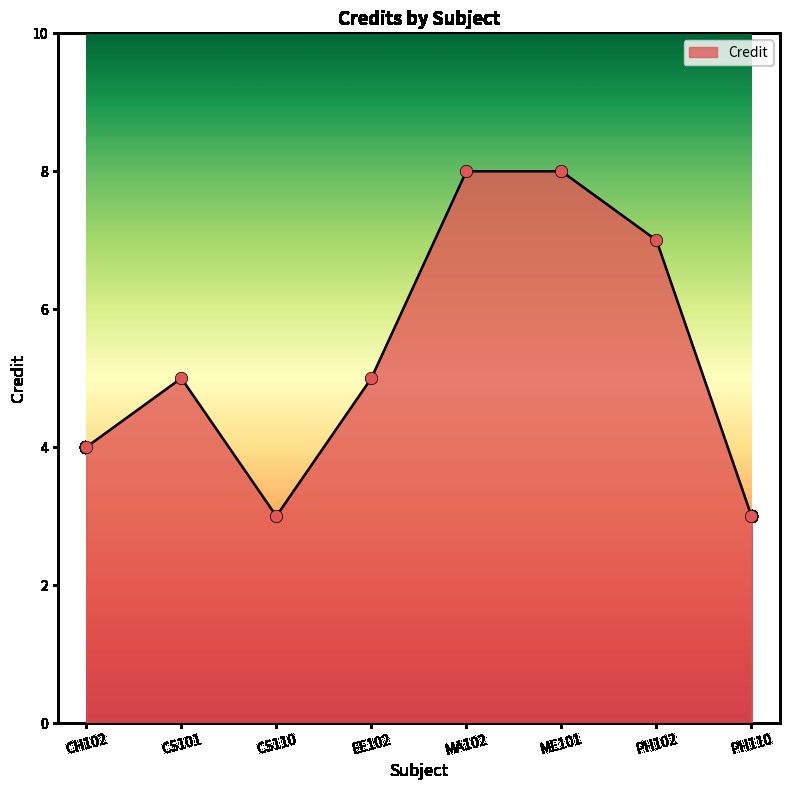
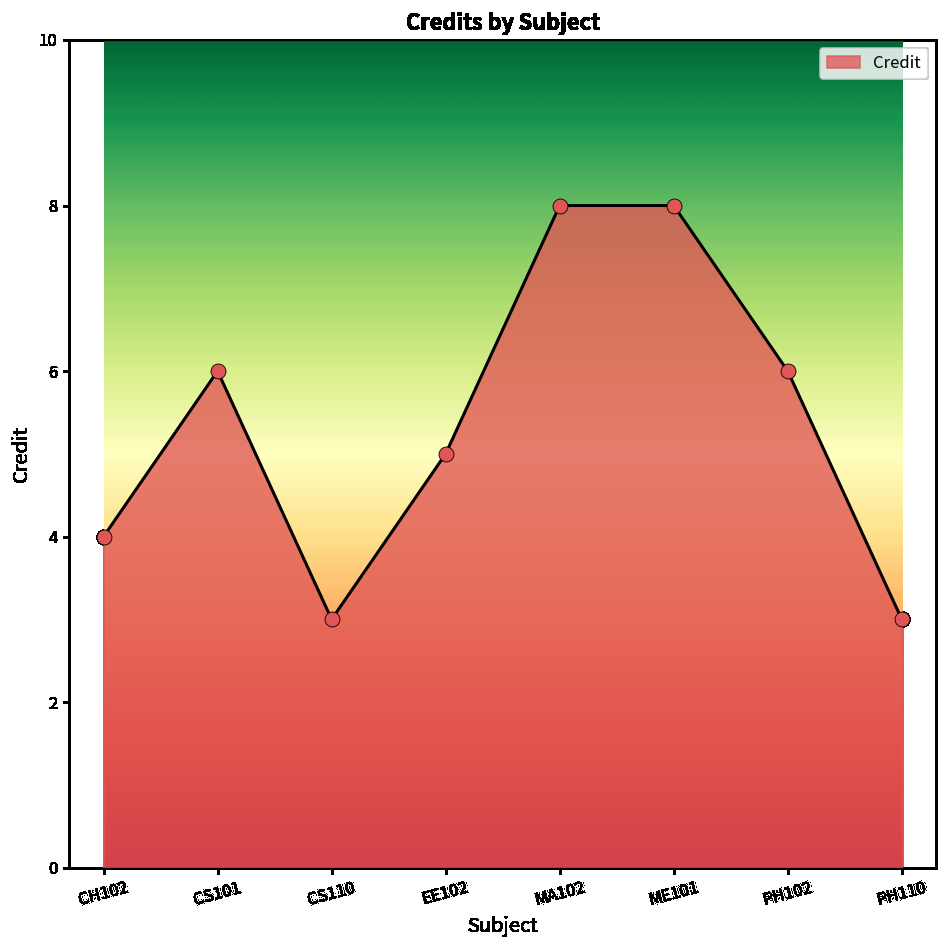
  {
    "CH102": 4,
-   "CS101": 5,
+   "CS101": 6,
    "CS110": 3,
    "EE102": 5,
    "MA102": 8,
    "ME101": 8,
-   "PH102": 7,
+   "PH102": 6,
    "PH110": 3
  }
